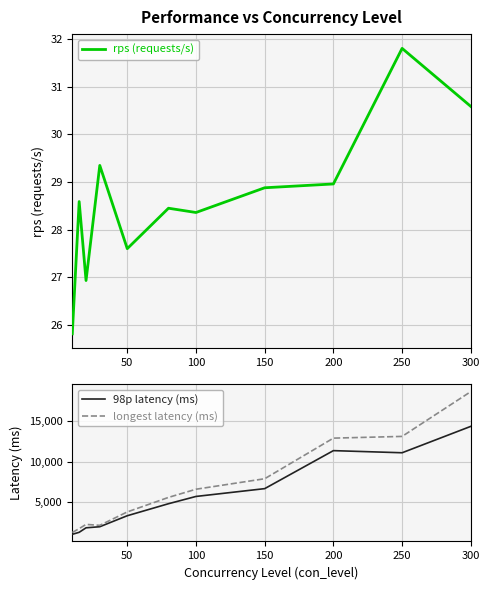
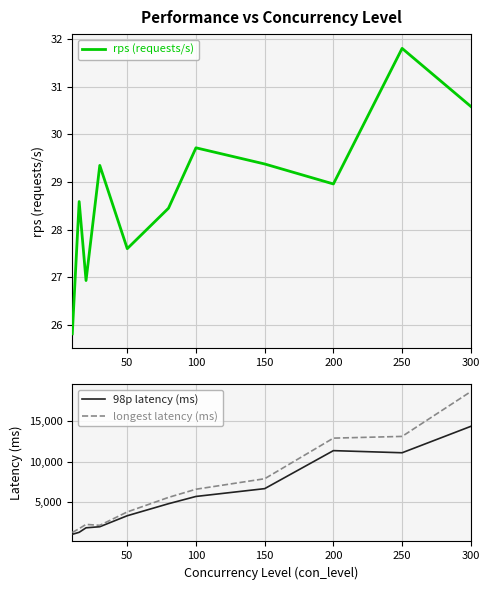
  {
    "Performance vs Concurrency Level": {
      "50": 27.6,
-     "100": 28.4,
-     "150": 28.9,
+     "100": 29.7,
+     "150": 29.4,
      "200": 29.0,
      "250": 31.8,
      "300": 30.6
    }
  }
